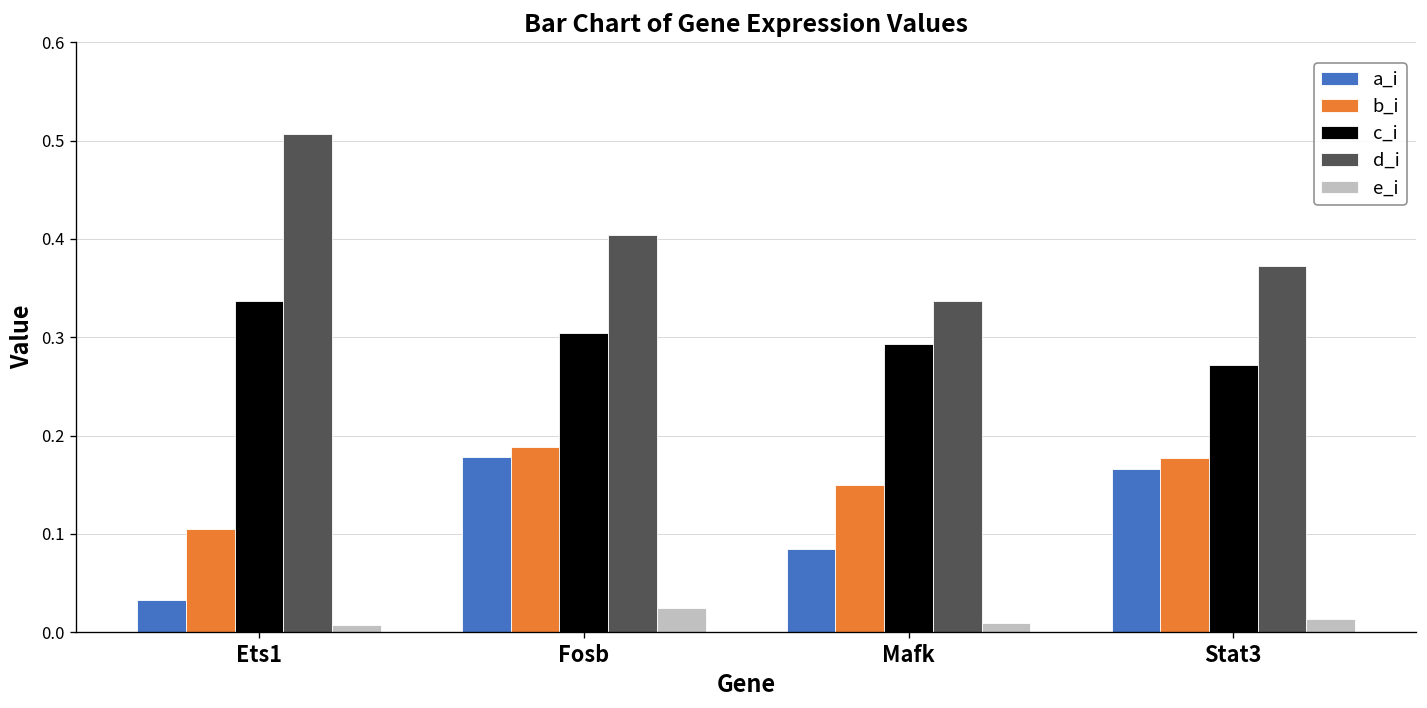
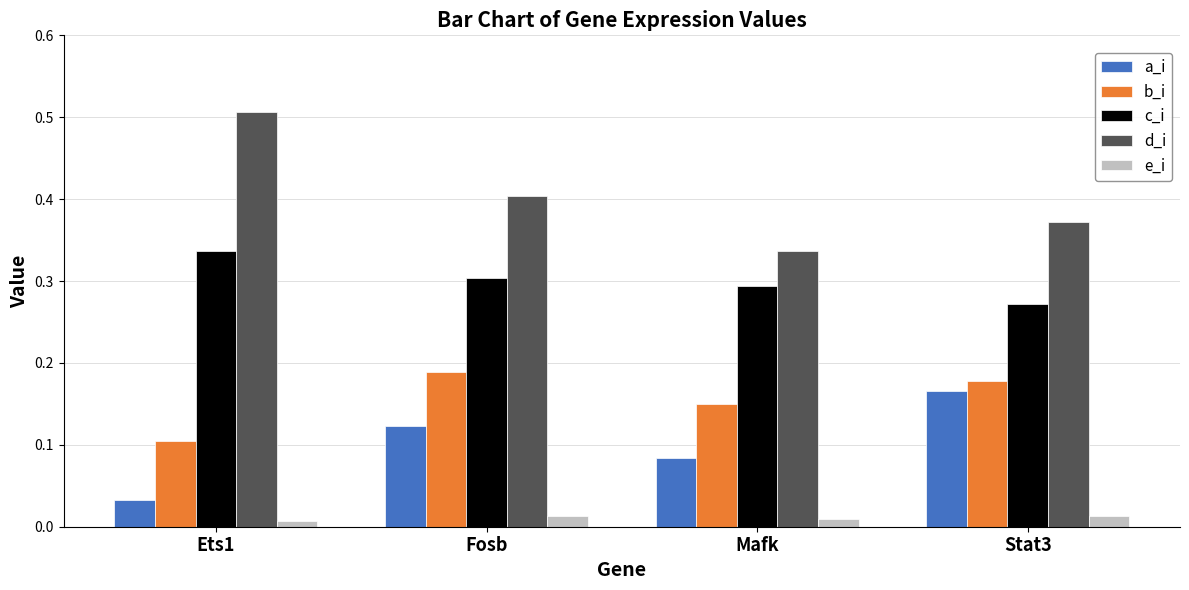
  {
    "a_i": {
      "Ets1": 0.03,
-     "Fosb": 0.18,
+     "Fosb": 0.12,
      "Mafk": 0.08,
      "Stat3": 0.17
    },
    "b_i": {
      "Ets1": 0.10,
      "Fosb": 0.19,
      "Mafk": 0.15,
      "Stat3": 0.18
    },
    "c_i": {
      "Ets1": 0.34,
      "Fosb": 0.30,
      "Mafk": 0.29,
      "Stat3": 0.27
    },
    "d_i": {
      "Ets1": 0.51,
      "Fosb": 0.40,
      "Mafk": 0.34,
      "Stat3": 0.37
    },
    "e_i": {
      "Ets1": 0.01,
-     "Fosb": 0.02,
+     "Fosb": 0.01,
      "Mafk": 0.01,
      "Stat3": 0.01
    }
  }
